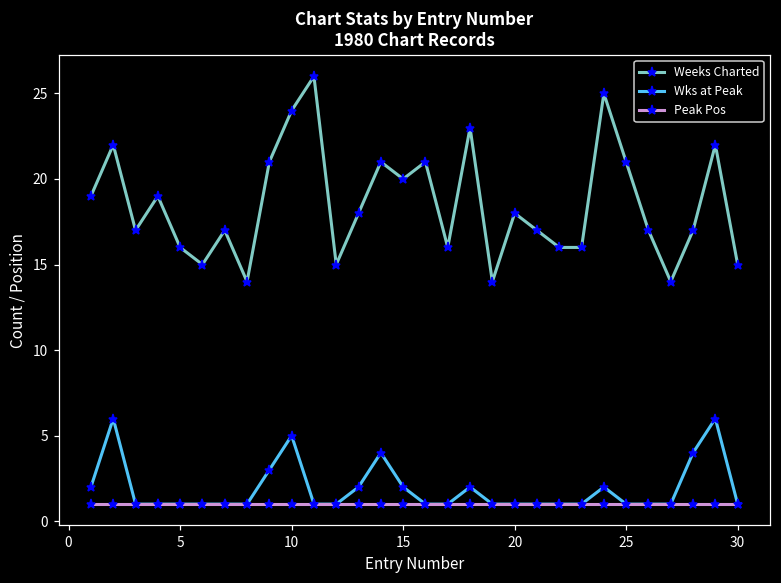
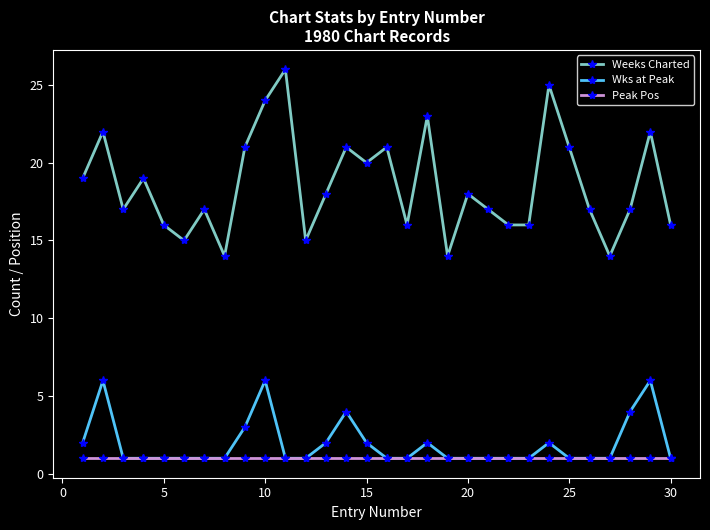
  {
    "Weeks Charted": {
      "5": 16,
      "10": 24,
      "15": 20,
      "20": 18,
      "25": 21,
-     "30": 15
+     "30": 16
    },
    "Wks at Peak": {
-     "10": 5,
+     "10": 6,
      "15": 2
    },
    "Peak Pos": {
      "10": 1,
      "15": 1
    }
  }
